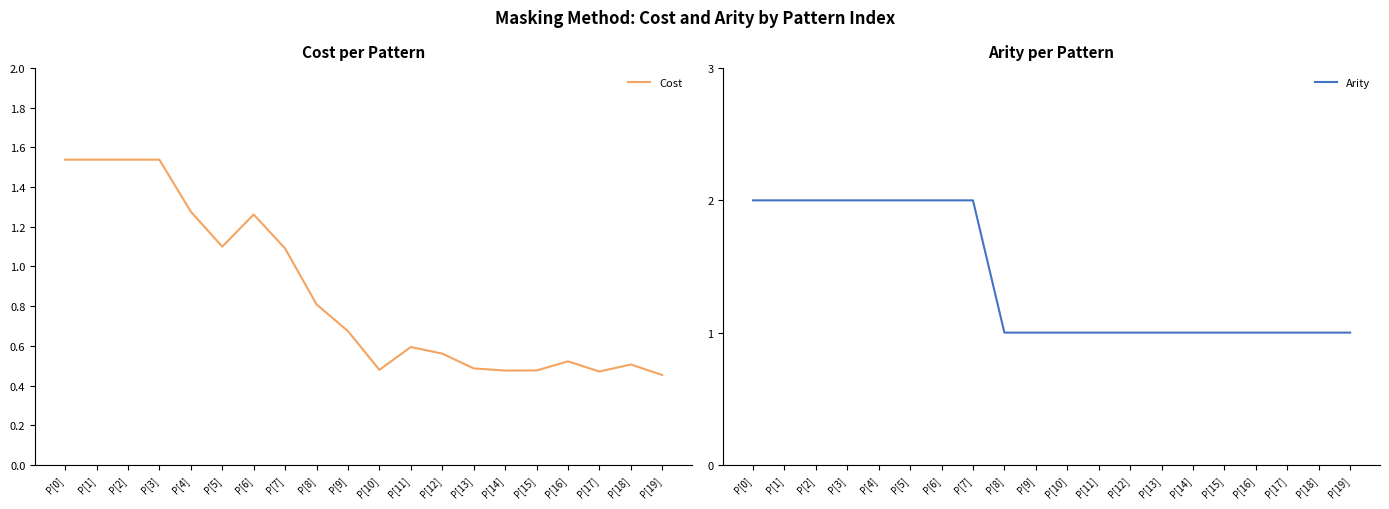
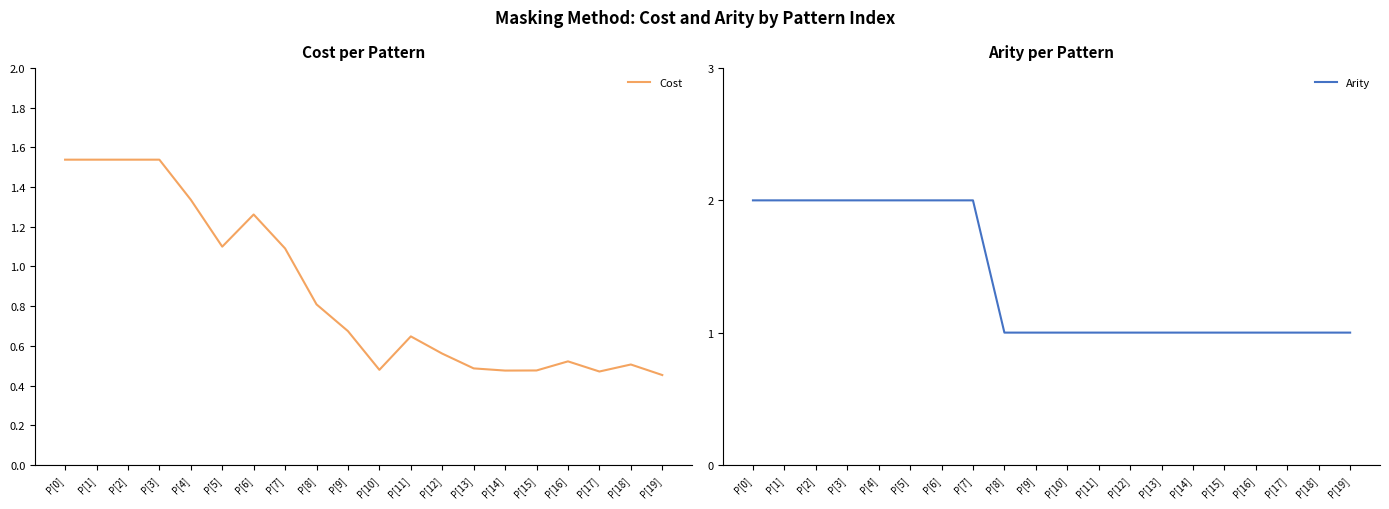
  {
    "Cost per Pattern": {
      "P[0]": 1.54,
      "P[1]": 1.54,
      "P[2]": 1.54,
      "P[3]": 1.54,
-     "P[4]": 1.28,
+     "P[4]": 1.34,
      "P[5]": 1.10,
      "P[6]": 1.26,
      "P[7]": 1.09,
      "P[8]": 0.81,
      "P[9]": 0.67,
      "P[10]": 0.48,
-     "P[11]": 0.59,
+     "P[11]": 0.65,
      "P[12]": 0.56,
      "P[13]": 0.49,
      "P[14]": 0.48,
      "P[15]": 0.48,
      "P[16]": 0.52,
      "P[17]": 0.47,
      "P[18]": 0.51,
      "P[19]": 0.45
    },
    "Arity per Pattern": {
      "P[0]": 2.00,
      "P[1]": 2.00,
      "P[2]": 2.00,
      "P[3]": 2.00,
      "P[4]": 2.00,
      "P[5]": 2.00,
      "P[6]": 2.00,
      "P[7]": 2.00,
      "P[8]": 1.00,
      "P[9]": 1.00,
      "P[10]": 1.00,
      "P[11]": 1.00,
      "P[12]": 1.00,
      "P[13]": 1.00,
      "P[14]": 1.00,
      "P[15]": 1.00,
      "P[16]": 1.00,
      "P[17]": 1.00,
      "P[18]": 1.00,
      "P[19]": 1.00
    }
  }
